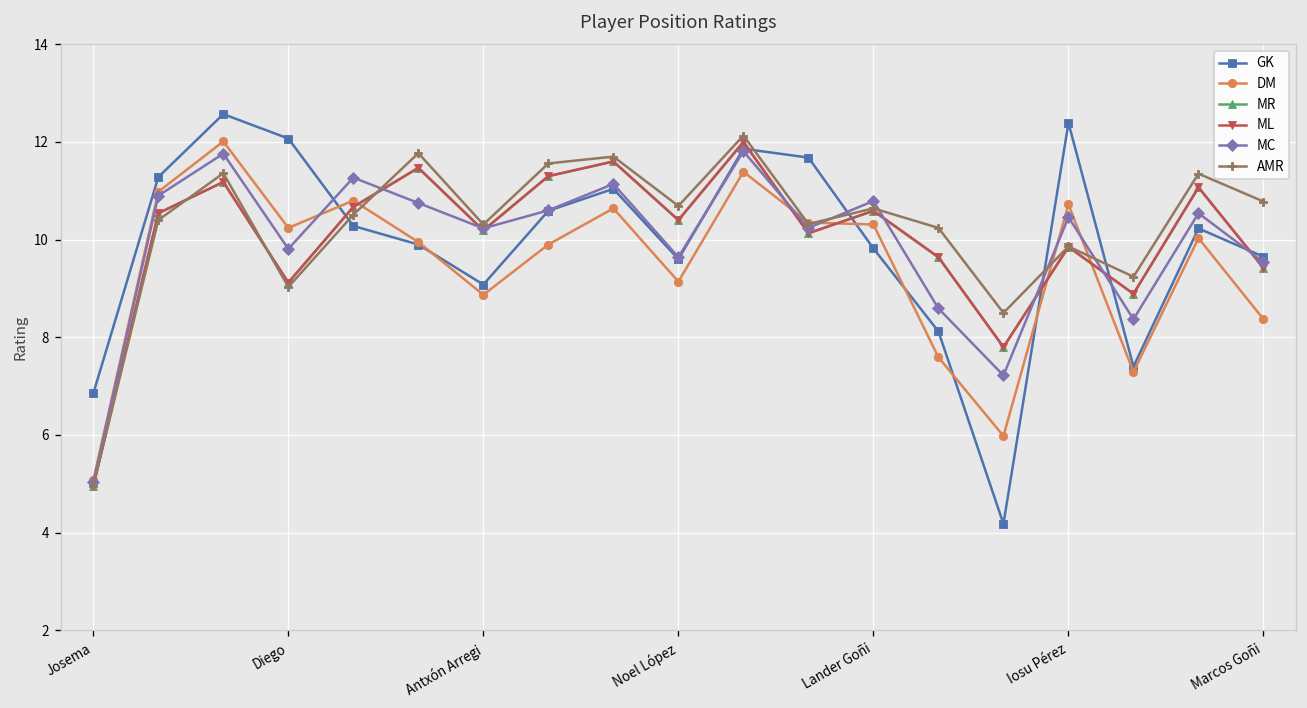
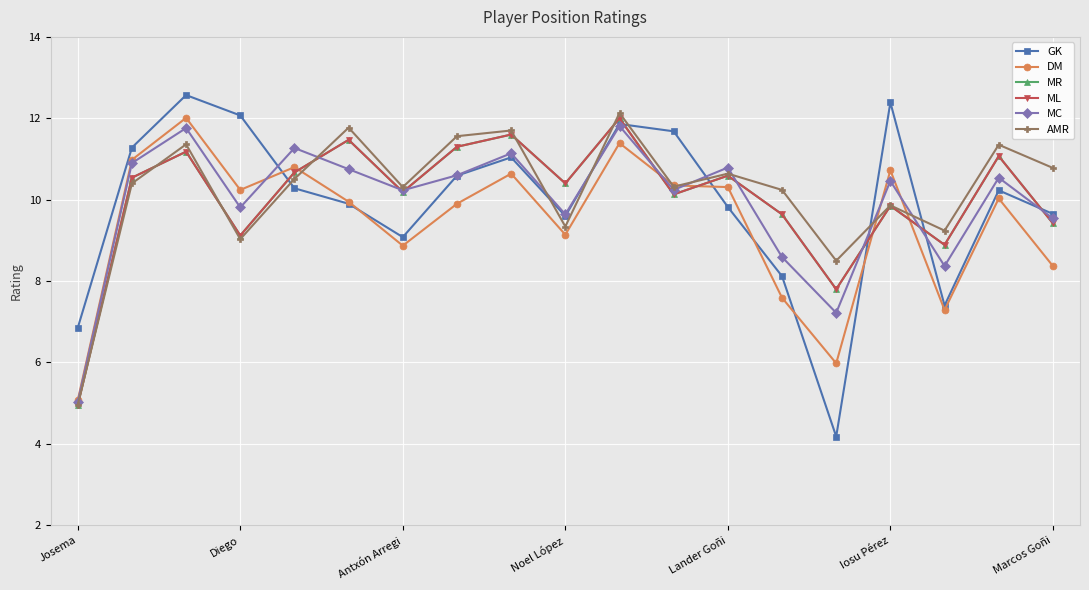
  {
    "AMR": {
      "Diego": 9.0,
      "Antxón Arregi": 10.3,
-     "Noel López": 10.7,
+     "Noel López": 9.3,
      "Marcos Goñi": 10.8
    }
  }
